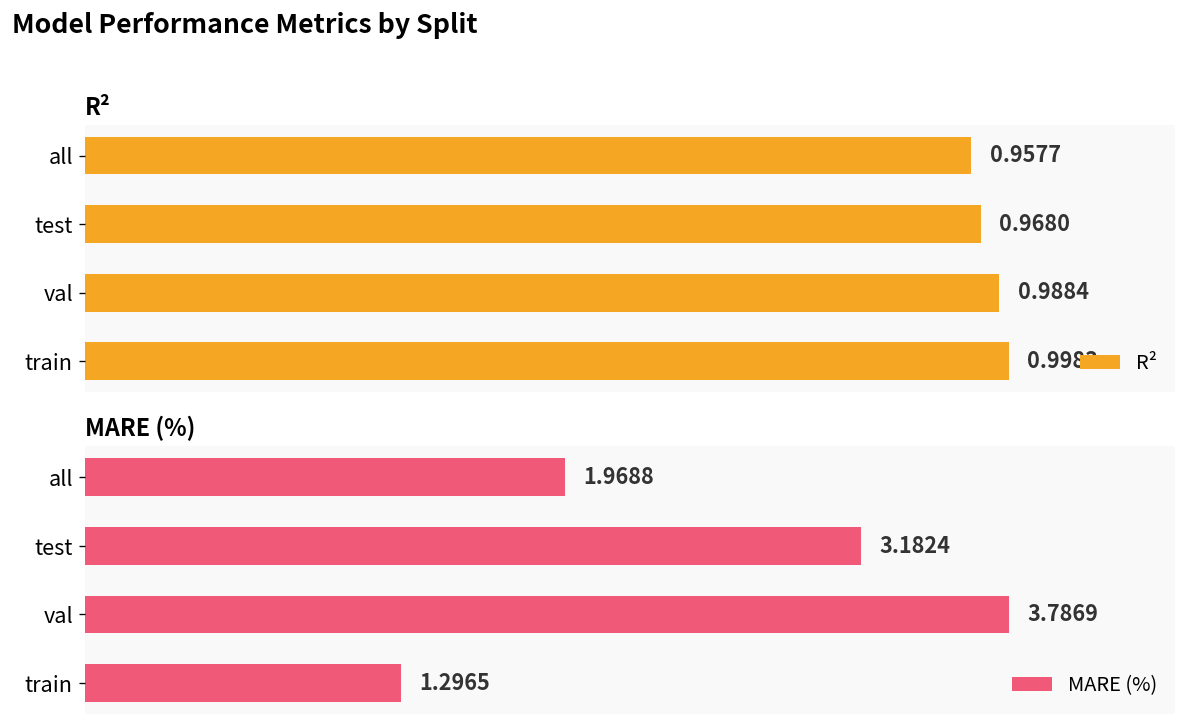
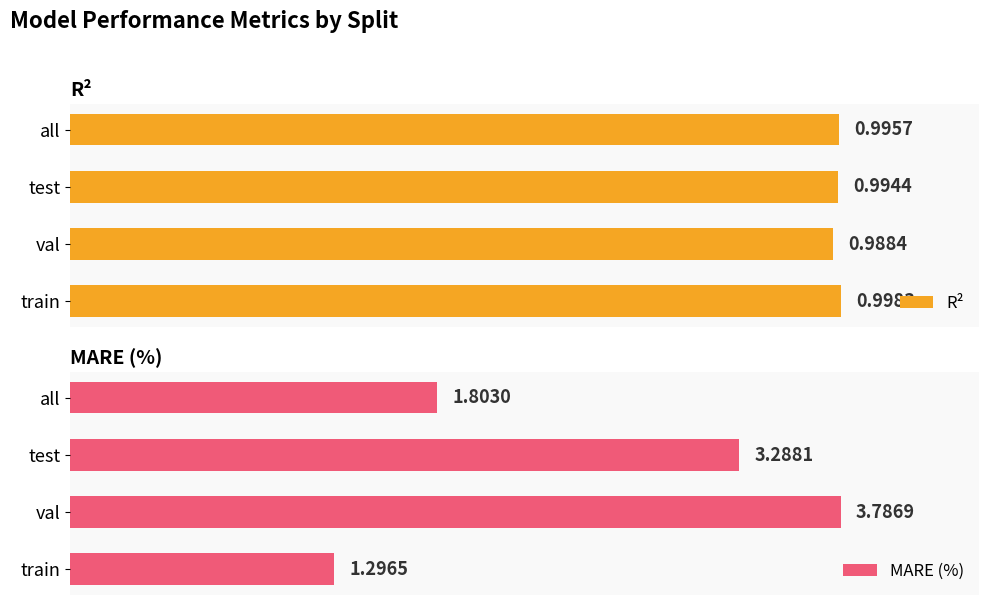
  {
    "R²": {
-     "all": 0.9577,
-     "test": 0.9680,
+     "all": 0.9957,
+     "test": 0.9944,
      "val": 0.9884,
      "train": 0.9983
    },
    "MARE (%)": {
-     "all": 1.9688,
-     "test": 3.1824,
+     "all": 1.8030,
+     "test": 3.2881,
      "val": 3.7869,
      "train": 1.2965
    }
  }
